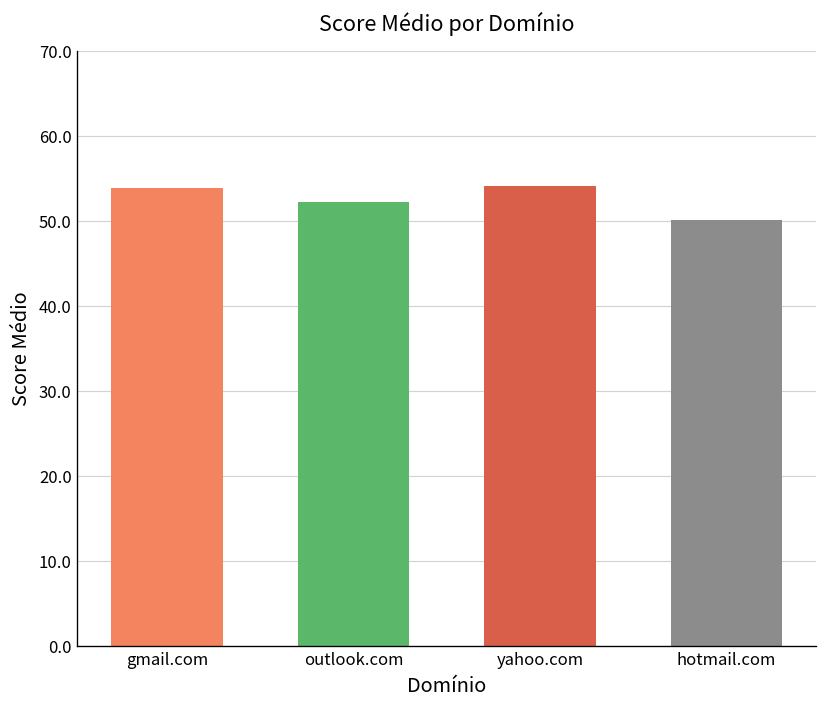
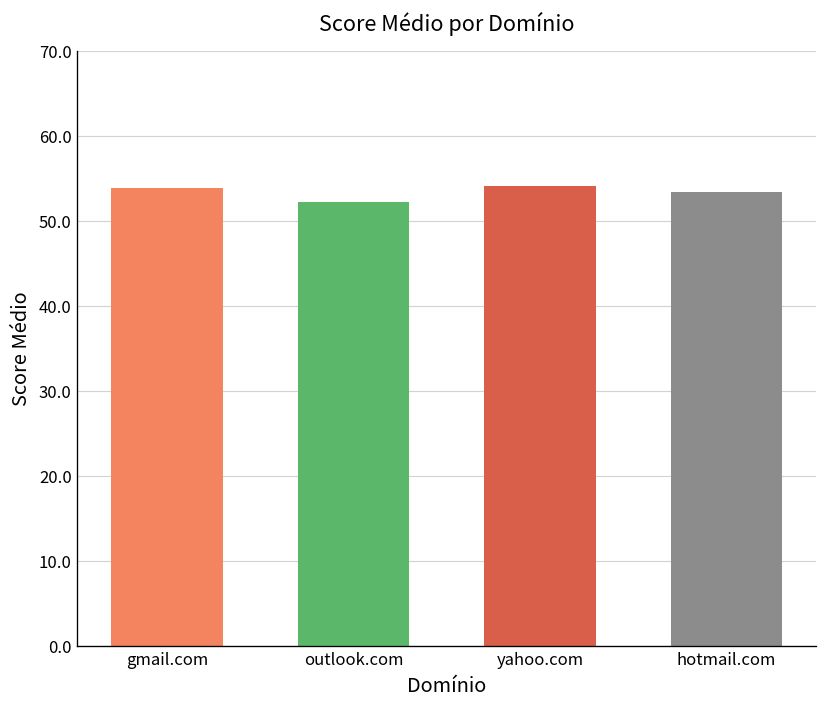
  {
    "gmail.com": 54,
    "outlook.com": 52,
    "yahoo.com": 54,
-   "hotmail.com": 50
+   "hotmail.com": 53
  }
